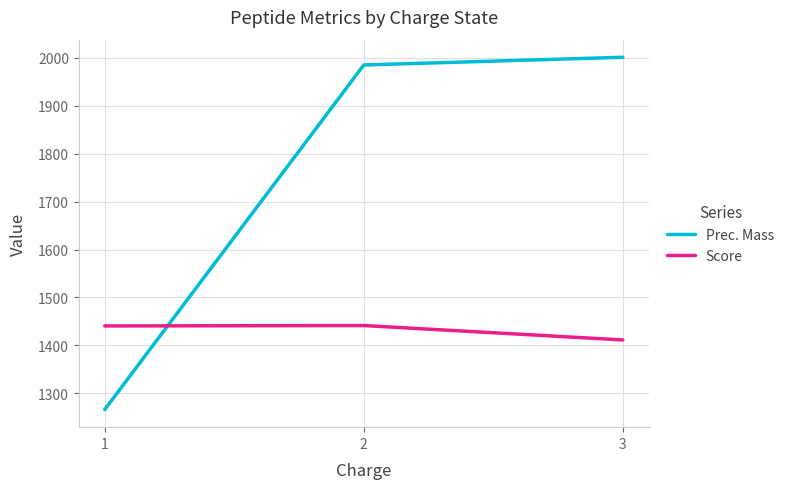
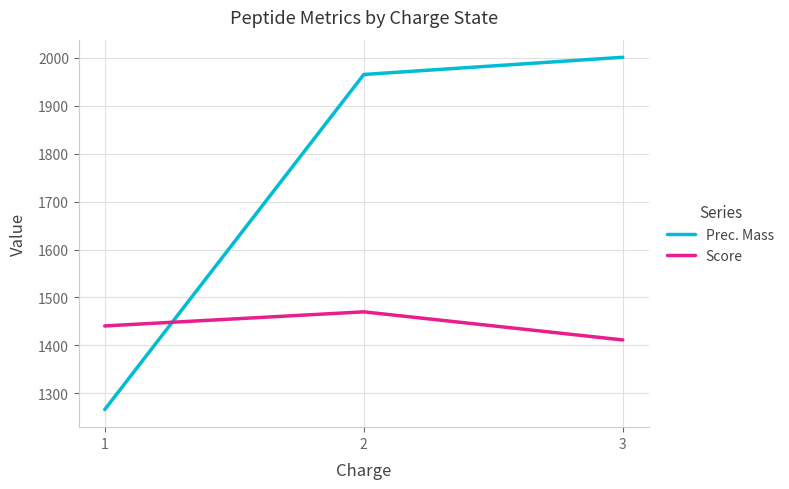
  {
    "Prec. Mass": {
      "1": 1270,
-     "2": 1980,
+     "2": 1970,
      "3": 2000
    },
    "Score": {
      "1": 1440,
-     "2": 1440,
+     "2": 1470,
      "3": 1410
    }
  }
